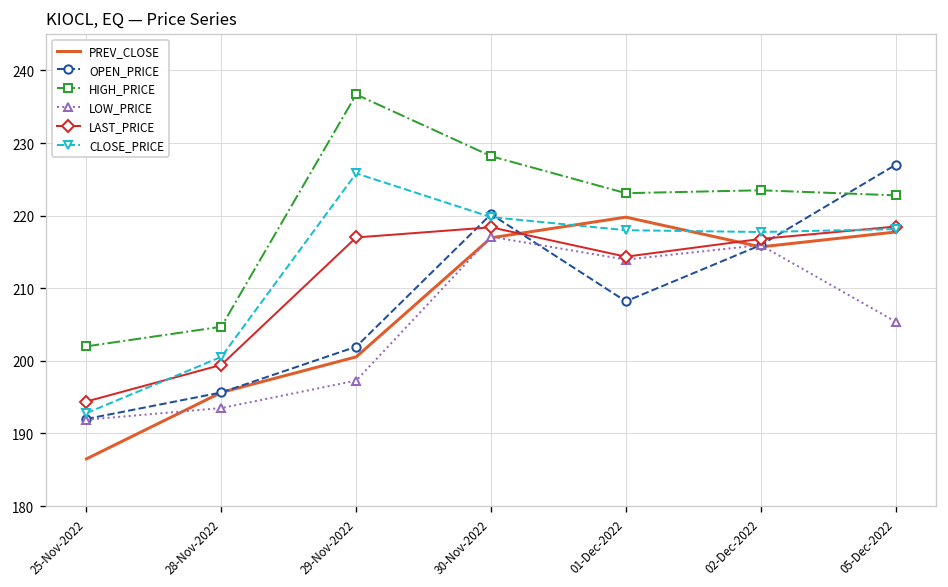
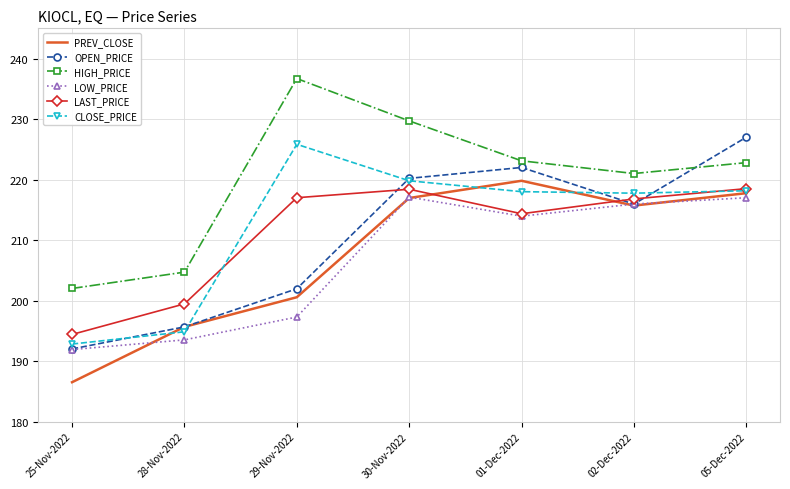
  {
    "OPEN_PRICE": {
      "29-Nov-2022": 202,
-     "01-Dec-2022": 208,
+     "01-Dec-2022": 222,
      "05-Dec-2022": 227
    },
    "HIGH_PRICE": {
      "25-Nov-2022": 202,
      "28-Nov-2022": 205,
      "29-Nov-2022": 237,
-     "30-Nov-2022": 228,
+     "30-Nov-2022": 230,
      "01-Dec-2022": 223,
-     "02-Dec-2022": 224,
+     "02-Dec-2022": 221,
      "05-Dec-2022": 223
    },
    "LOW_PRICE": {
      "28-Nov-2022": 194,
      "29-Nov-2022": 197,
-     "05-Dec-2022": 205
+     "05-Dec-2022": 217
    },
    "CLOSE_PRICE": {
      "25-Nov-2022": 193,
-     "28-Nov-2022": 201,
+     "28-Nov-2022": 195,
      "29-Nov-2022": 226,
      "01-Dec-2022": 218,
      "02-Dec-2022": 218
    }
  }
